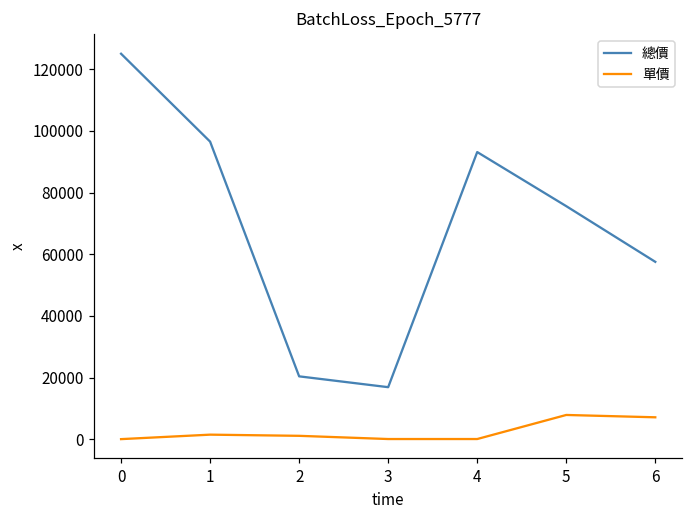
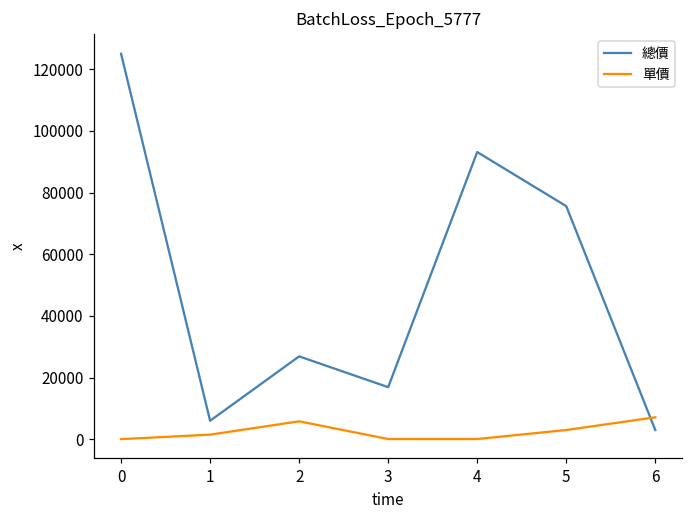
  {
    "總價": {
      "0": 125000,
-     "1": 97000,
-     "2": 20000,
+     "1": 6000,
+     "2": 27000,
      "3": 17000,
      "4": 93000,
      "5": 76000,
-     "6": 58000
+     "6": 3000
    },
    "單價": {
      "0": 0,
      "1": 2000,
-     "2": 1000,
+     "2": 6000,
      "3": 0,
      "4": 0,
-     "5": 8000,
+     "5": 3000,
      "6": 7000
    }
  }
